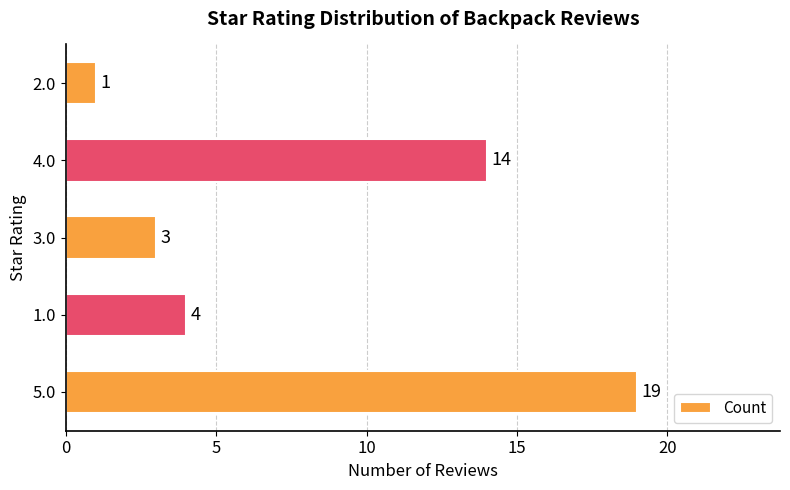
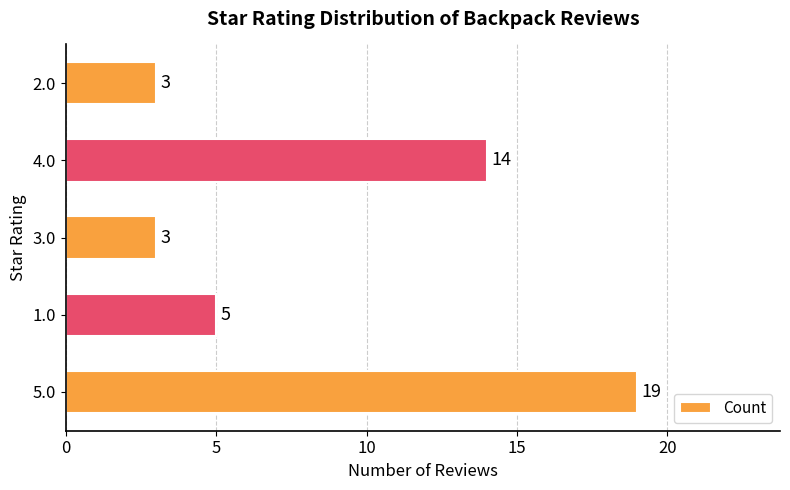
  {
-   "2.0": 1,
+   "2.0": 3,
    "4.0": 14,
    "3.0": 3,
-   "1.0": 4,
+   "1.0": 5,
    "5.0": 19
  }
